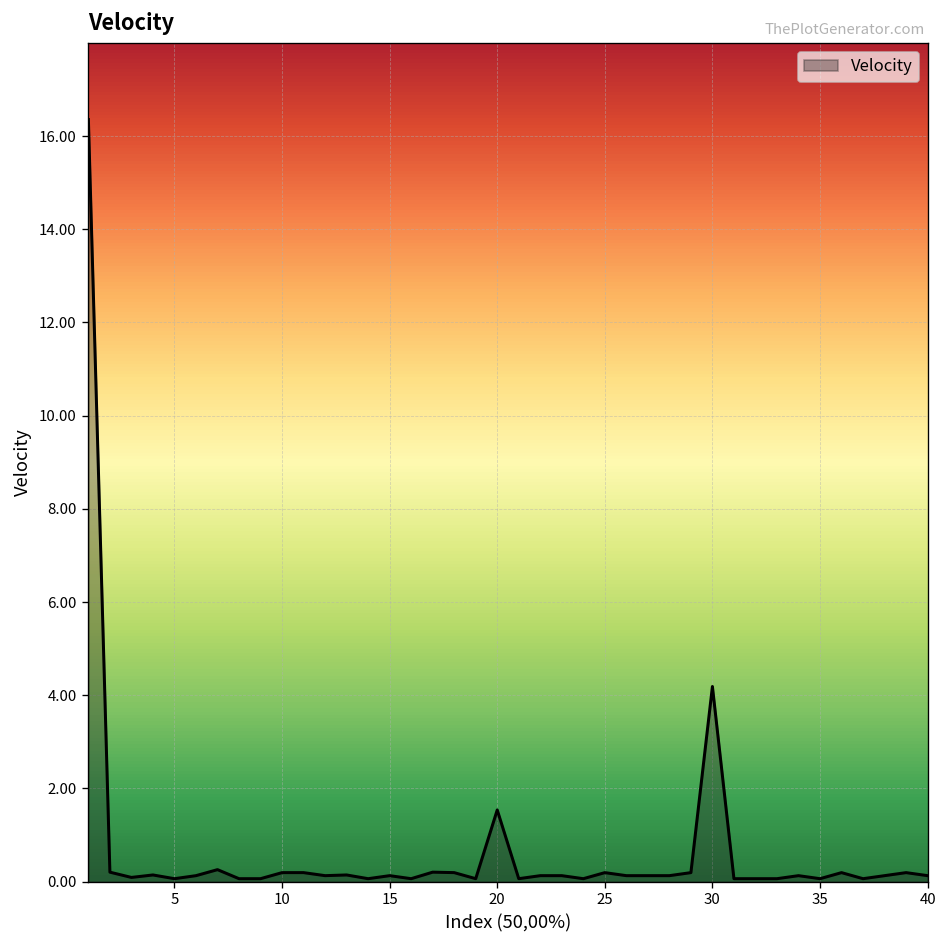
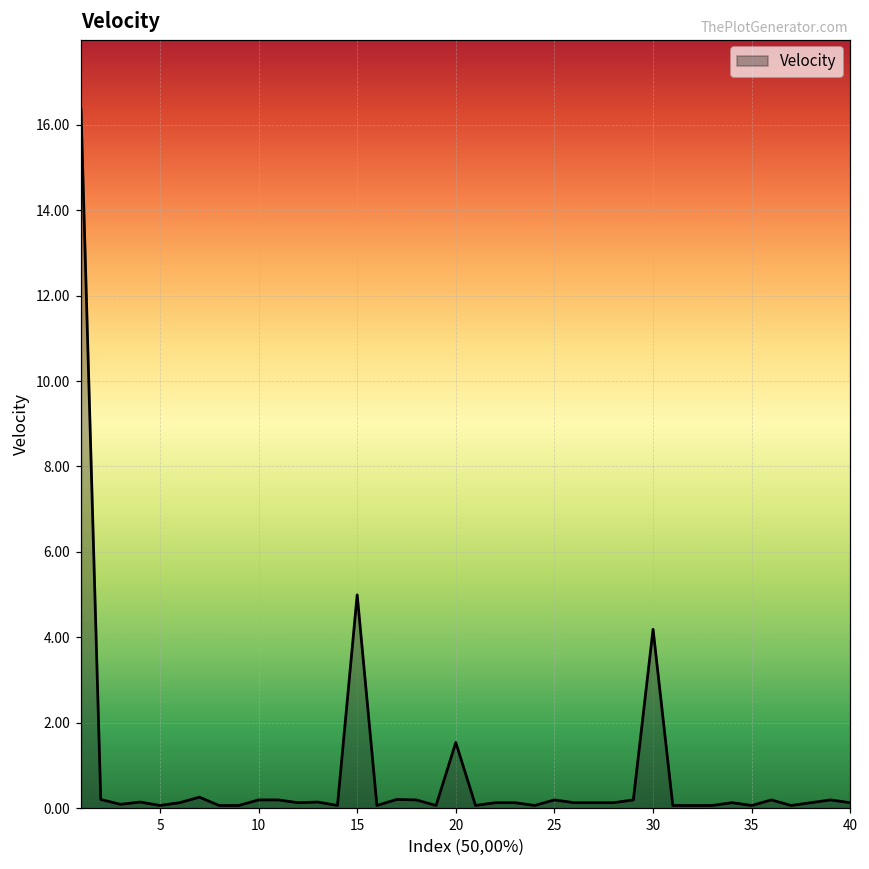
  {
    "5": 0.1,
    "10": 0.2,
-   "15": 0.1,
+   "15": 5.0,
    "20": 1.5,
    "25": 0.2,
    "30": 4.2,
    "35": 0.1,
    "40": 0.1
  }
